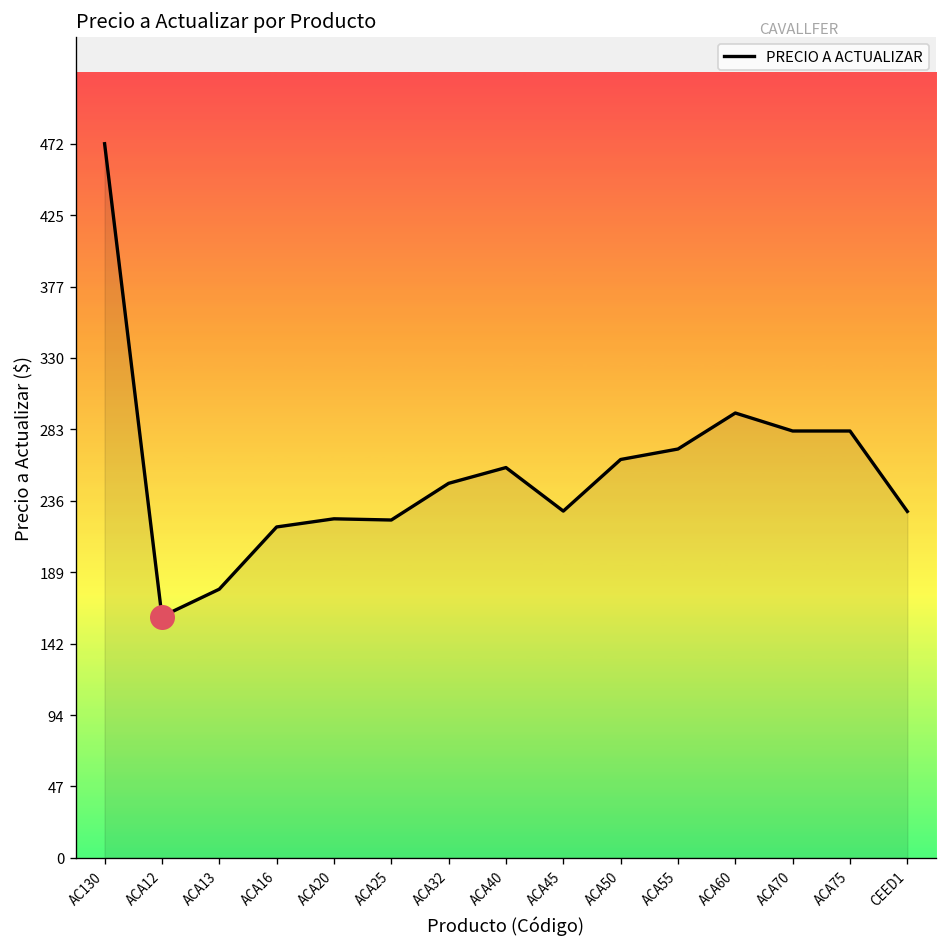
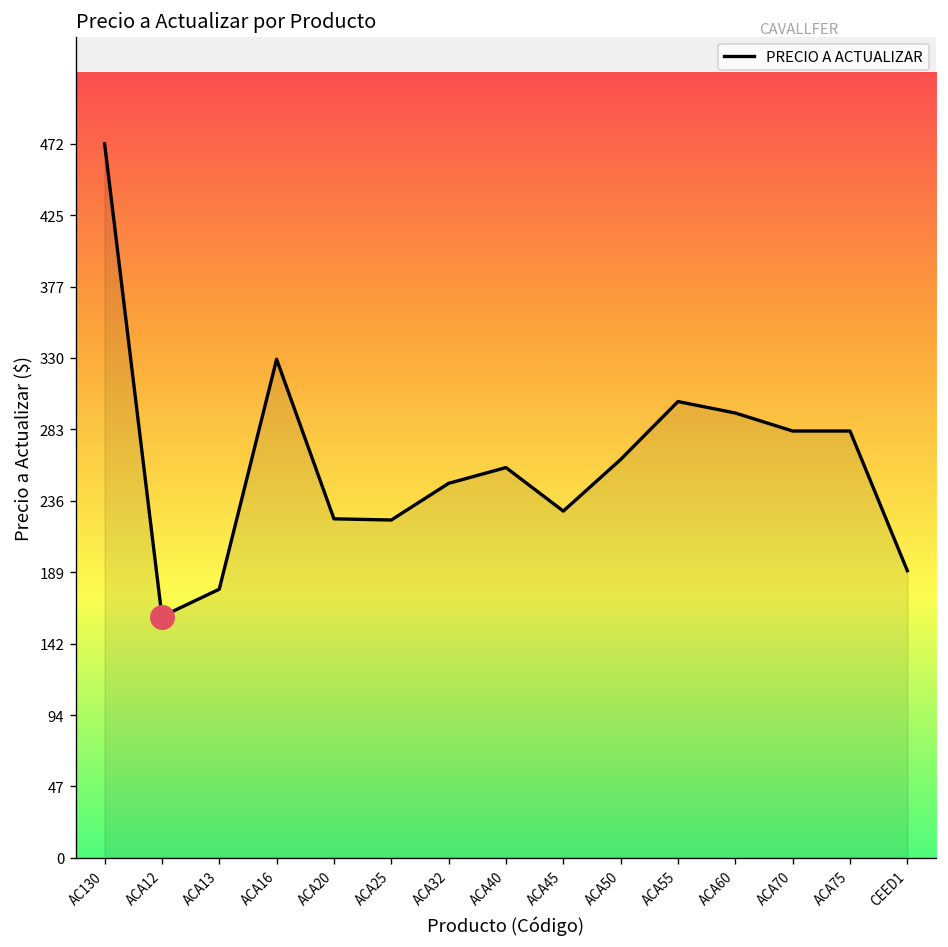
  {
    "PRECIO A ACTUALIZAR": {
      "AC130": 472,
      "ACA13": 177,
-     "ACA16": 219,
+     "ACA16": 329,
      "ACA20": 224,
      "ACA25": 223,
      "ACA32": 247,
      "ACA40": 258,
      "ACA45": 229,
      "ACA50": 263,
-     "ACA55": 270,
+     "ACA55": 301,
      "ACA60": 294,
      "ACA70": 282,
      "ACA75": 282,
-     "CEED1": 229
+     "CEED1": 190
    }
  }
